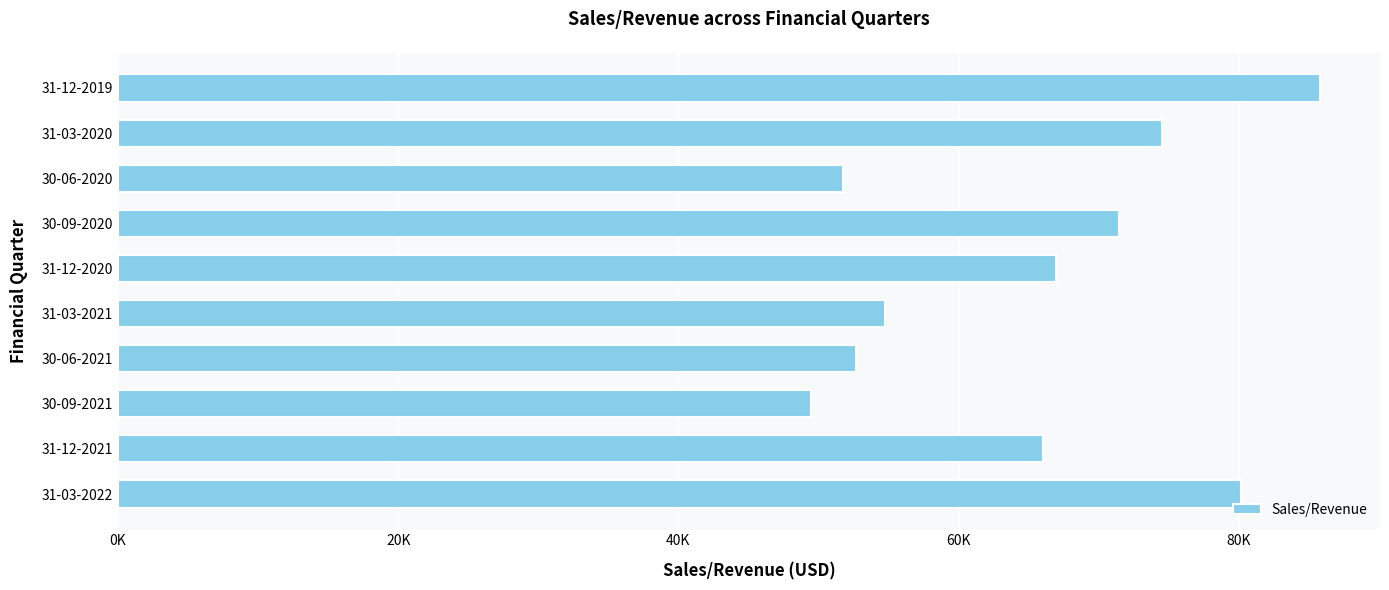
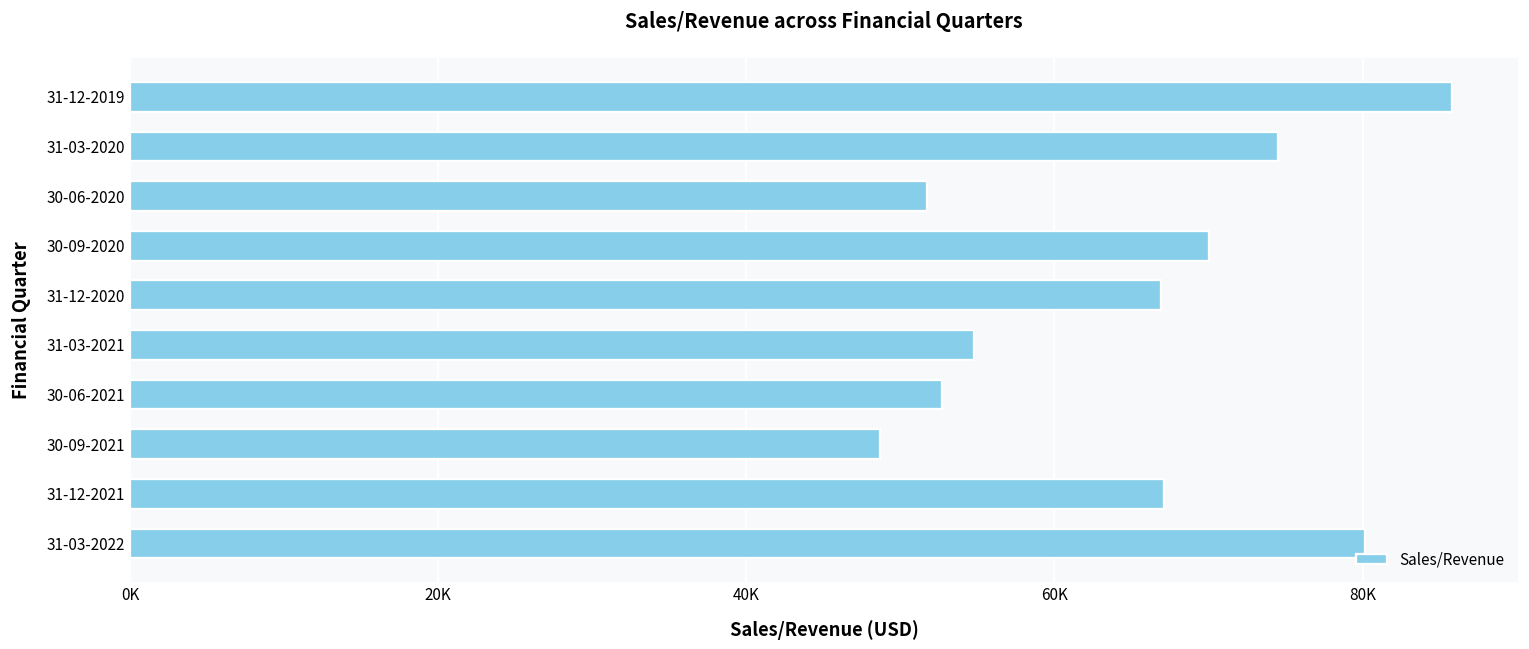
  {
    "31-12-2019": 85800,
    "31-03-2020": 74500,
    "30-06-2020": 51700,
-   "30-09-2020": 71400,
+   "30-09-2020": 70000,
    "31-12-2020": 66900,
    "31-03-2021": 54800,
    "30-06-2021": 52700,
-   "30-09-2021": 49500,
-   "31-12-2021": 66100,
+   "30-09-2021": 48700,
+   "31-12-2021": 67100,
    "31-03-2022": 80200
  }
